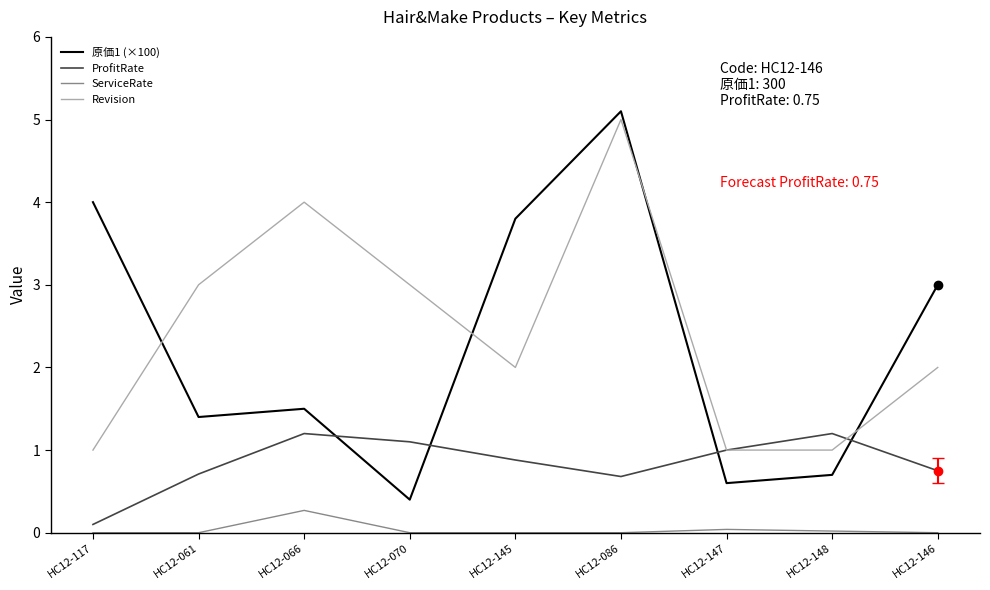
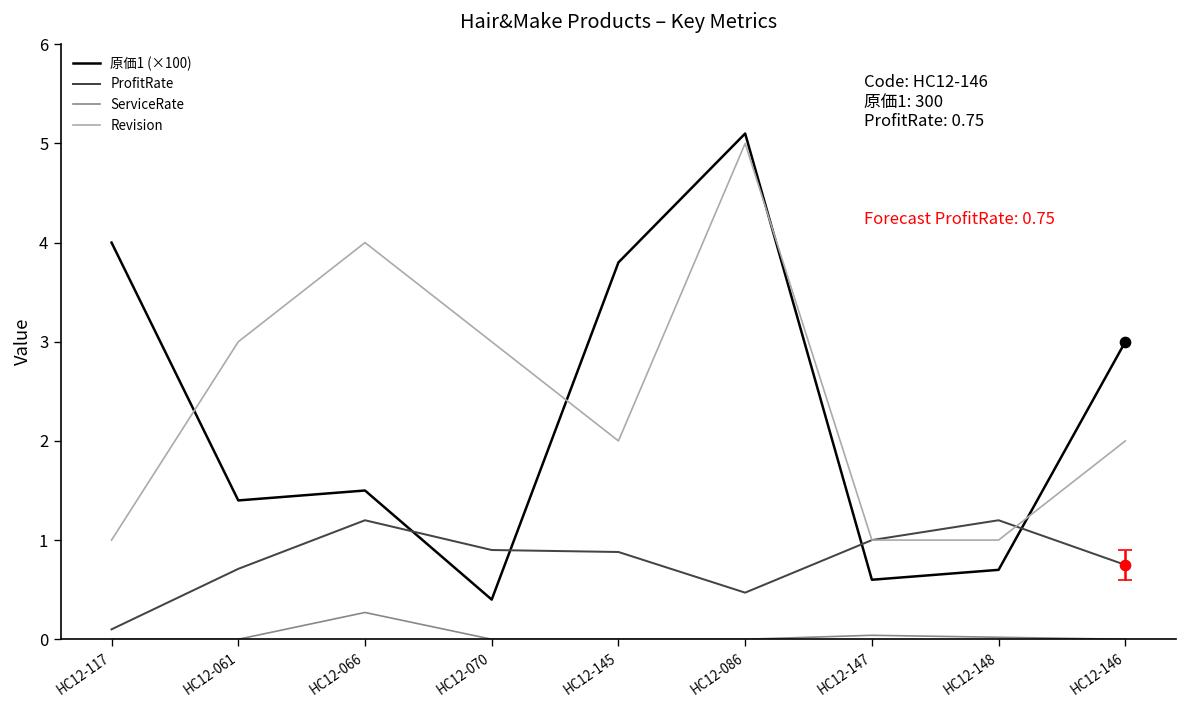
  {
    "ProfitRate": {
      "HC12-117": 0.1,
      "HC12-061": 0.7,
      "HC12-066": 1.2,
-     "HC12-070": 1.1,
+     "HC12-070": 0.9,
      "HC12-145": 0.9,
-     "HC12-086": 0.7,
+     "HC12-086": 0.5,
      "HC12-148": 1.2
    }
  }
